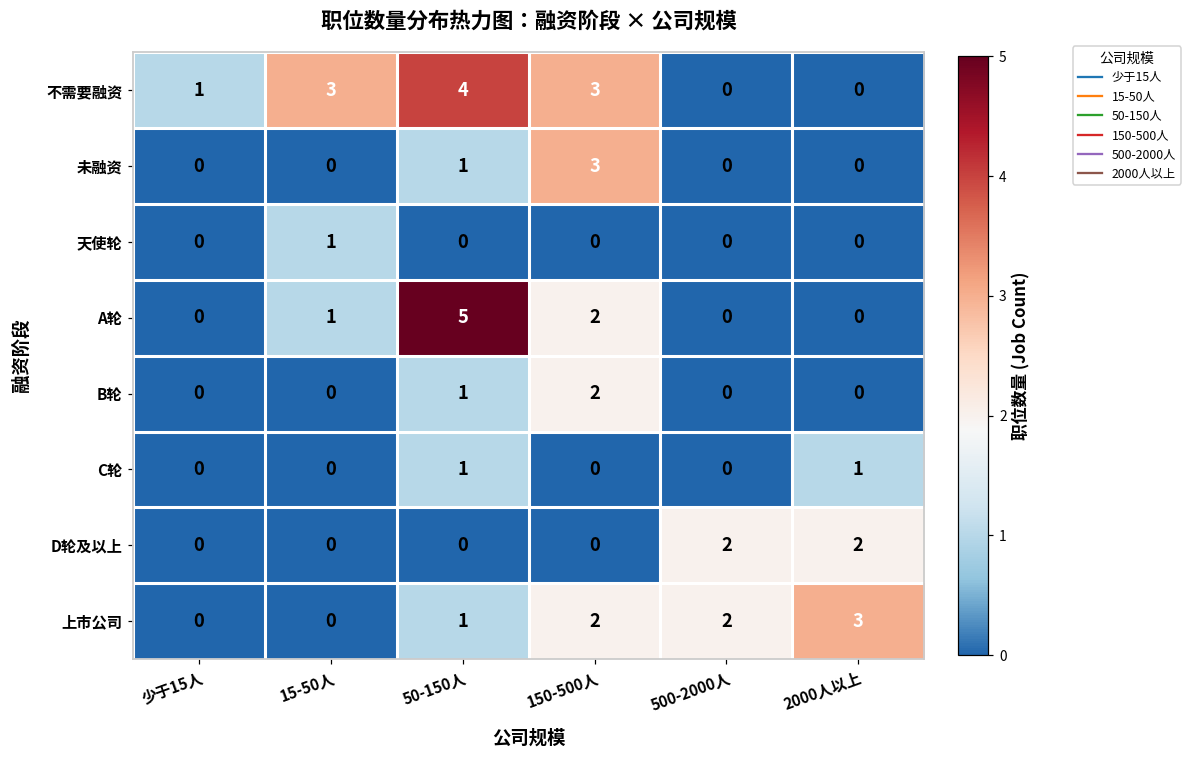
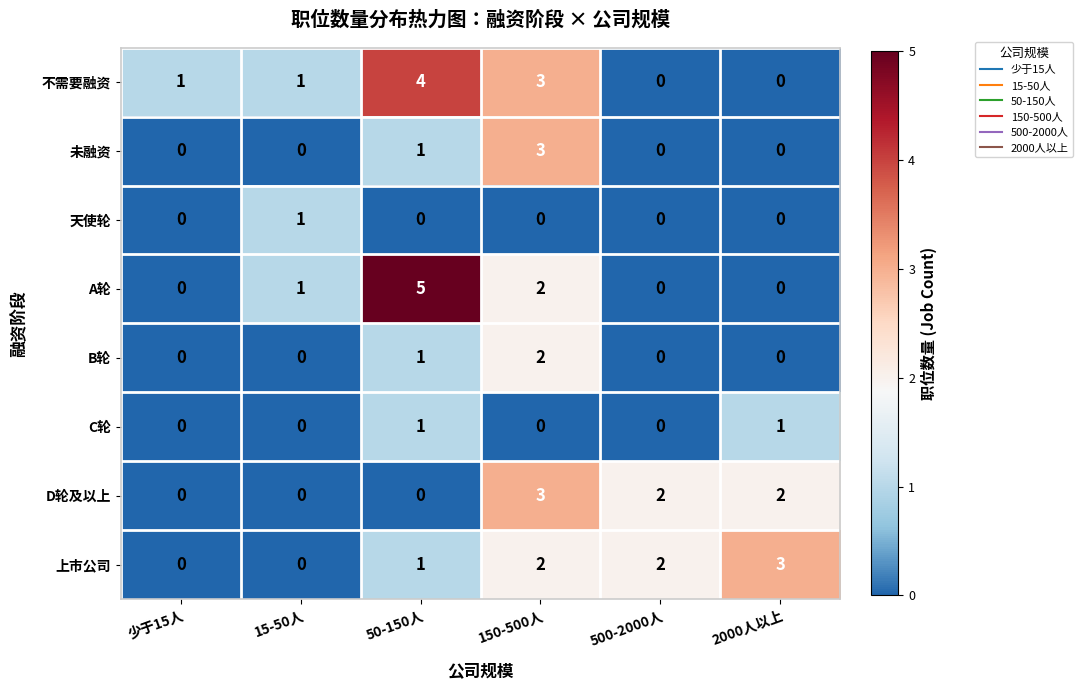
  {
    "不需要融资": {
      "少于15人": 1,
-     "15-50人": 3,
+     "15-50人": 1,
      "50-150人": 4,
      "150-500人": 3,
      "500-2000人": 0,
      "2000人以上": 0
    },
    "未融资": {
      "少于15人": 0,
      "15-50人": 0,
      "50-150人": 1,
      "150-500人": 3,
      "500-2000人": 0,
      "2000人以上": 0
    },
    "天使轮": {
      "少于15人": 0,
      "15-50人": 1,
      "50-150人": 0,
      "150-500人": 0,
      "500-2000人": 0,
      "2000人以上": 0
    },
    "A轮": {
      "少于15人": 0,
      "15-50人": 1,
      "50-150人": 5,
      "150-500人": 2,
      "500-2000人": 0,
      "2000人以上": 0
    },
    "B轮": {
      "少于15人": 0,
      "15-50人": 0,
      "50-150人": 1,
      "150-500人": 2,
      "500-2000人": 0,
      "2000人以上": 0
    },
    "C轮": {
      "少于15人": 0,
      "15-50人": 0,
      "50-150人": 1,
      "150-500人": 0,
      "500-2000人": 0,
      "2000人以上": 1
    },
    "D轮及以上": {
      "少于15人": 0,
      "15-50人": 0,
      "50-150人": 0,
-     "150-500人": 0,
+     "150-500人": 3,
      "500-2000人": 2,
      "2000人以上": 2
    },
    "上市公司": {
      "少于15人": 0,
      "15-50人": 0,
      "50-150人": 1,
      "150-500人": 2,
      "500-2000人": 2,
      "2000人以上": 3
    }
  }
